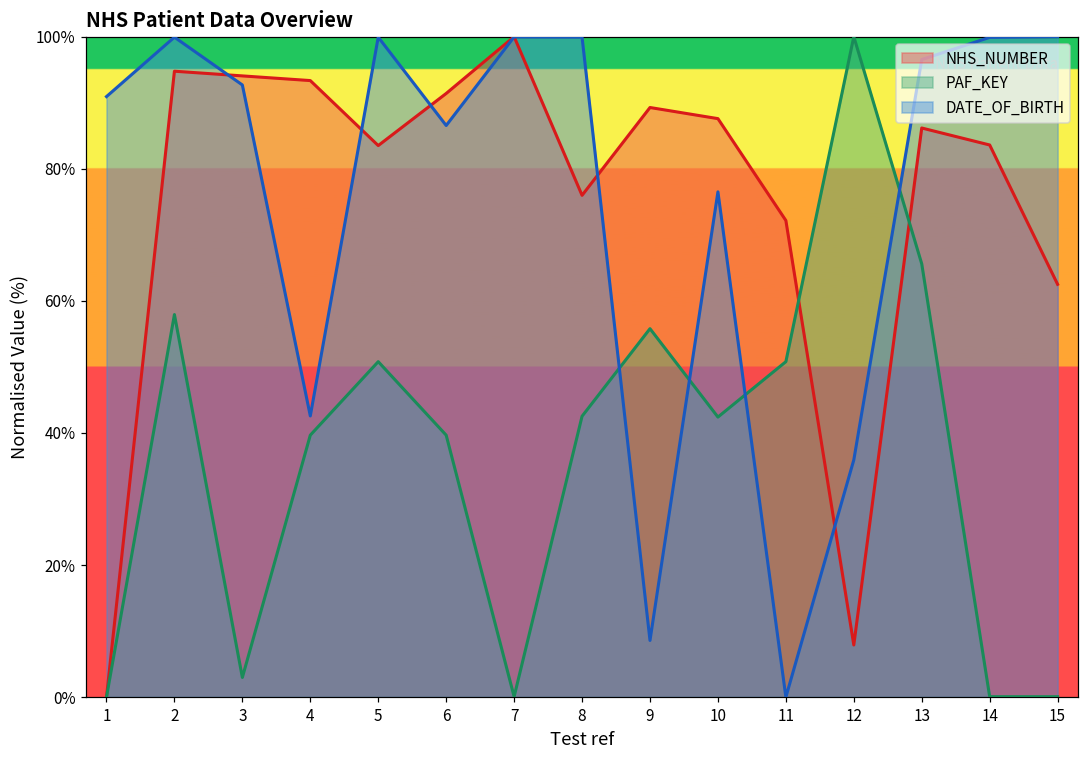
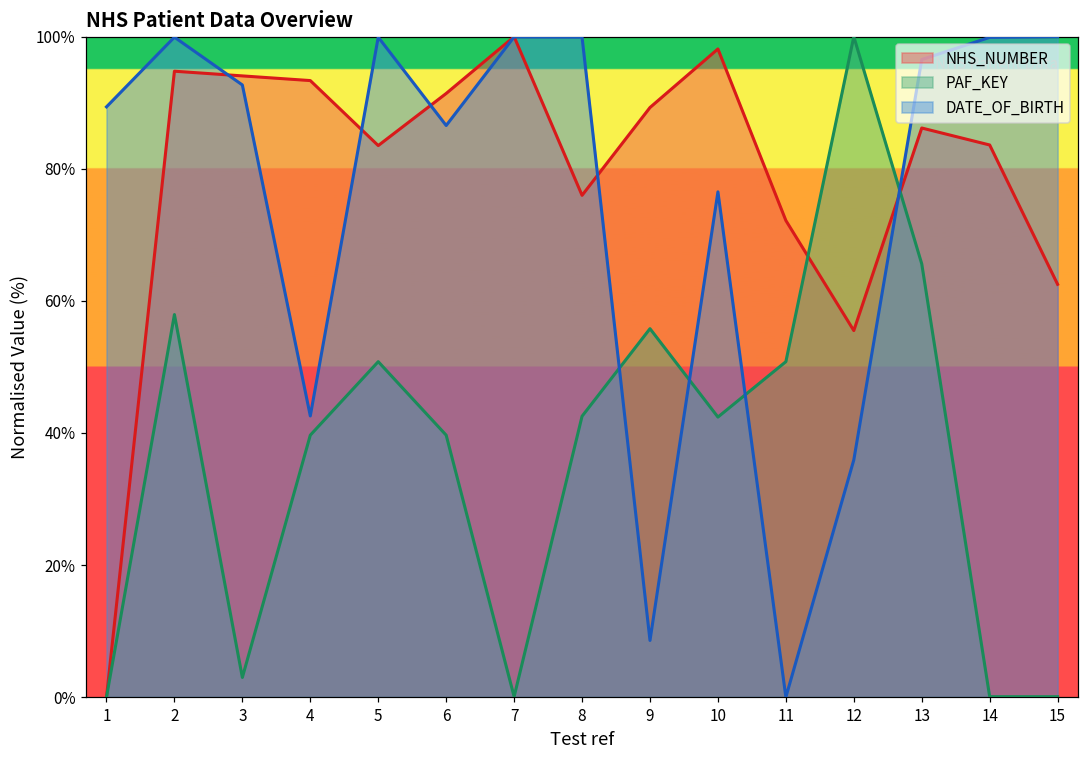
  {
    "NHS_NUMBER": {
      "2": "95%",
      "3": "94%",
      "4": "93%",
      "5": "84%",
      "6": "91%",
      "8": "76%",
      "9": "89%",
-     "10": "88%",
+     "10": "98%",
      "11": "72%",
-     "12": "8%",
+     "12": "55%",
      "13": "86%",
      "14": "84%",
      "15": "63%"
    },
    "PAF_KEY": {
      "2": "58%",
      "3": "3%",
      "4": "40%",
      "5": "51%",
      "6": "40%",
      "7": "0%",
      "8": "43%",
      "9": "56%",
      "10": "42%",
      "11": "51%",
      "12": "100%",
      "13": "66%",
      "14": "0%",
      "15": "0%"
    },
    "DATE_OF_BIRTH": {
-     "1": "91%",
+     "1": "89%",
      "2": "100%",
      "3": "93%",
      "4": "43%",
      "5": "100%",
      "6": "87%",
      "8": "100%",
      "9": "9%",
      "10": "77%",
      "11": "0%",
      "12": "36%",
      "14": "100%",
      "15": "100%"
    }
  }
